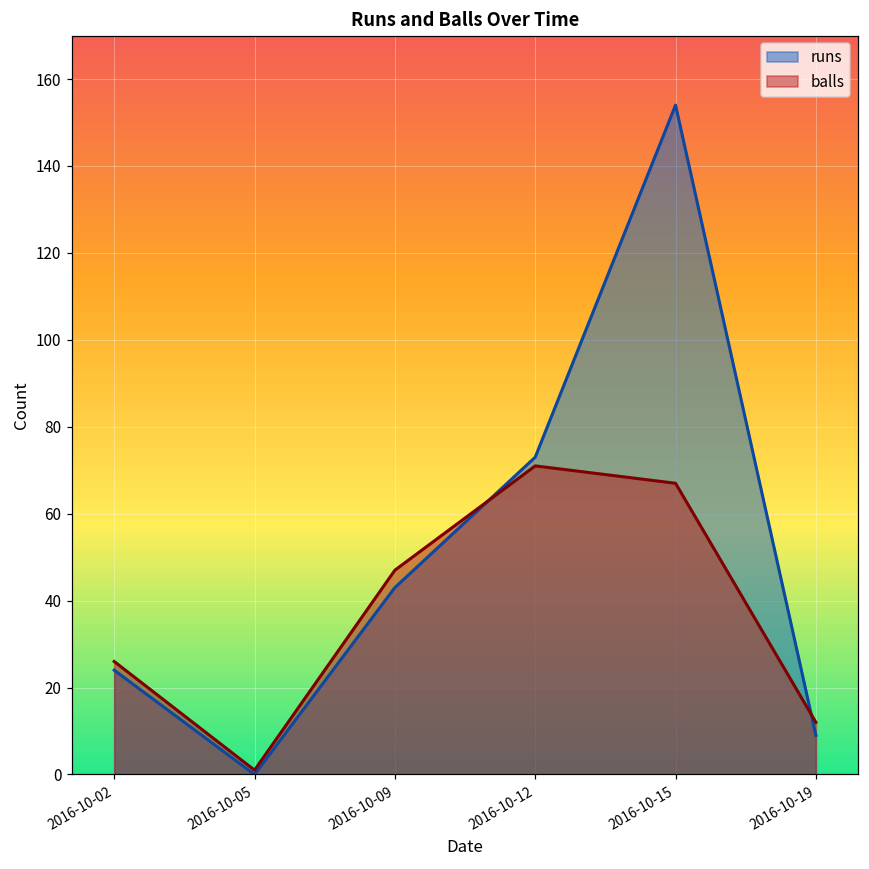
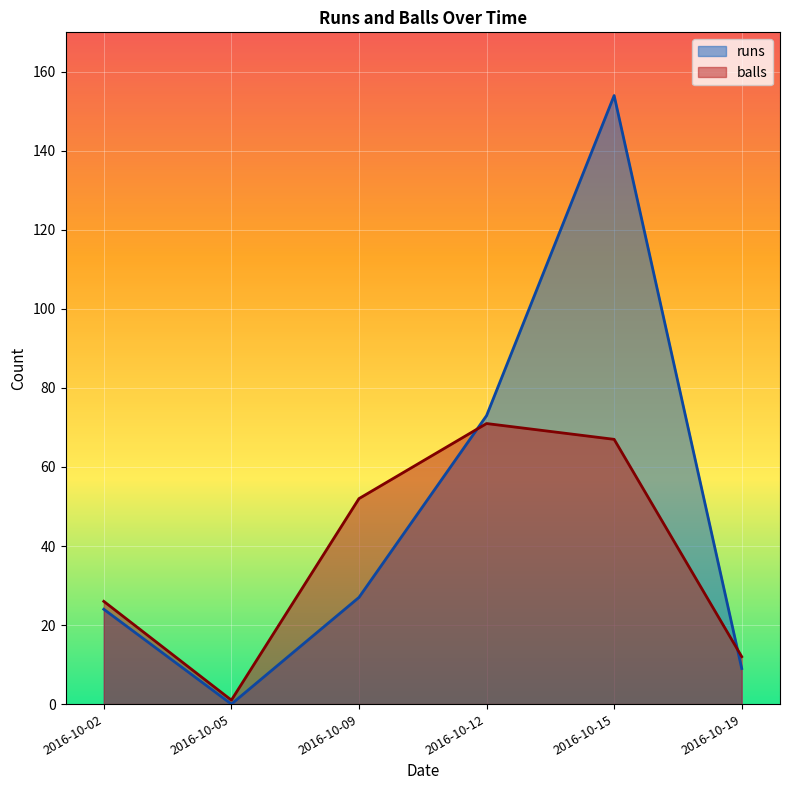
  {
    "runs": {
      "2016-10-02": 24,
      "2016-10-05": 0,
-     "2016-10-09": 43,
+     "2016-10-09": 27,
      "2016-10-12": 73,
      "2016-10-15": 154,
      "2016-10-19": 9
    },
    "balls": {
      "2016-10-02": 26,
      "2016-10-05": 1,
-     "2016-10-09": 47,
+     "2016-10-09": 52,
      "2016-10-12": 71,
      "2016-10-15": 67,
      "2016-10-19": 12
    }
  }
